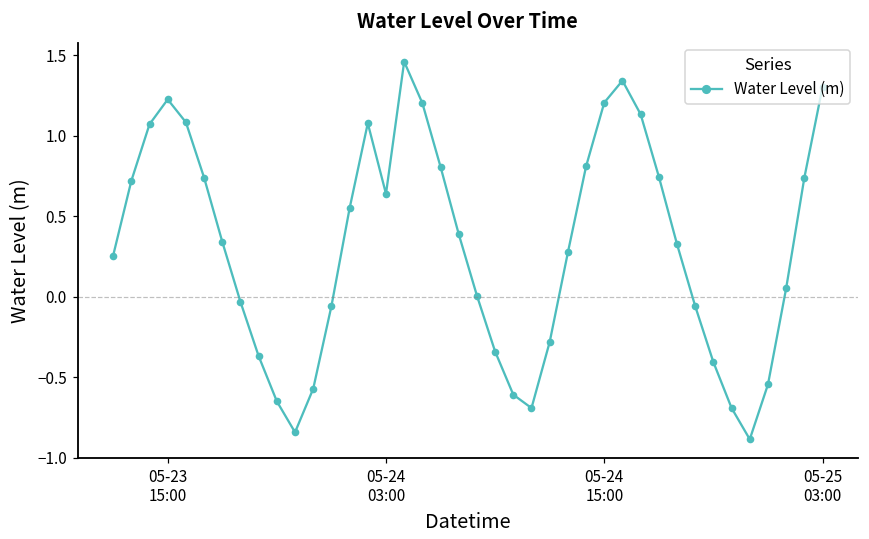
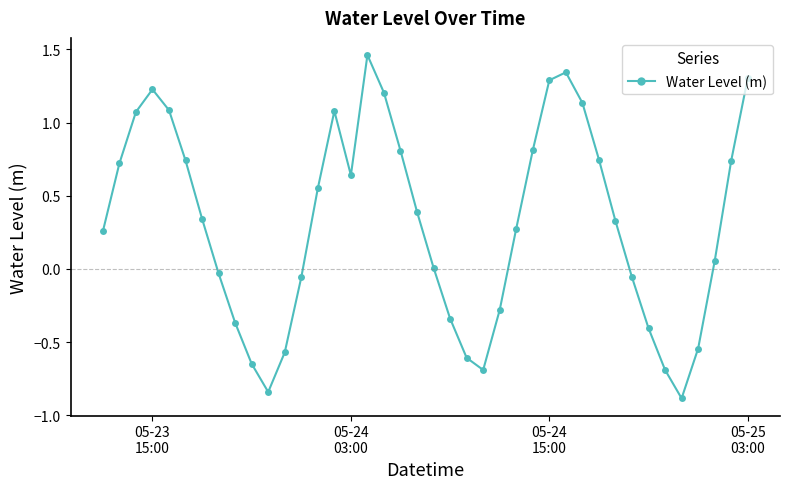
  {
    "05-23 15:00": 1.23,
    "05-24 03:00": 0.64,
-   "05-24 15:00": 1.21
+   "05-24 15:00": 1.29
  }
